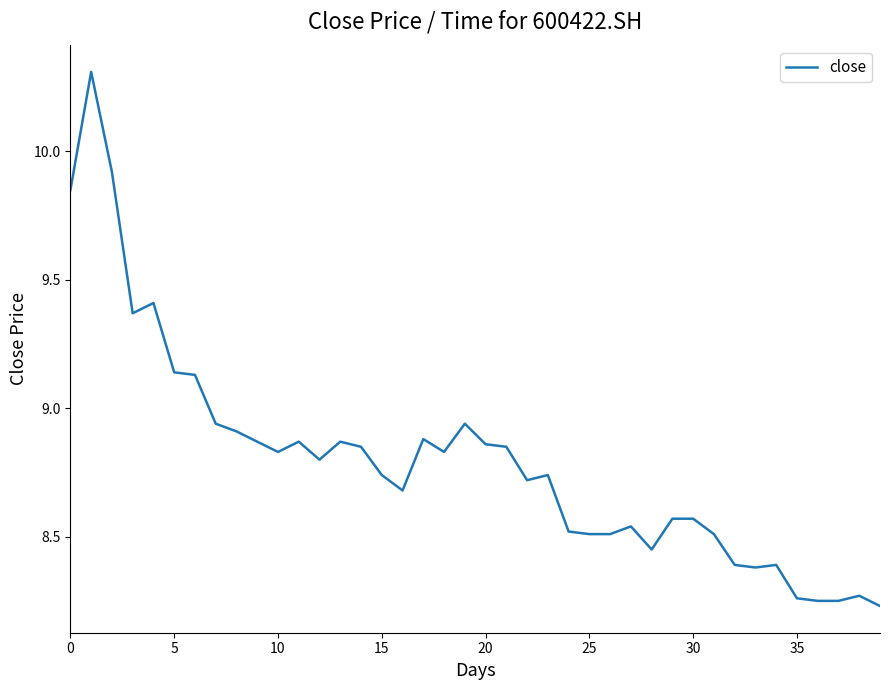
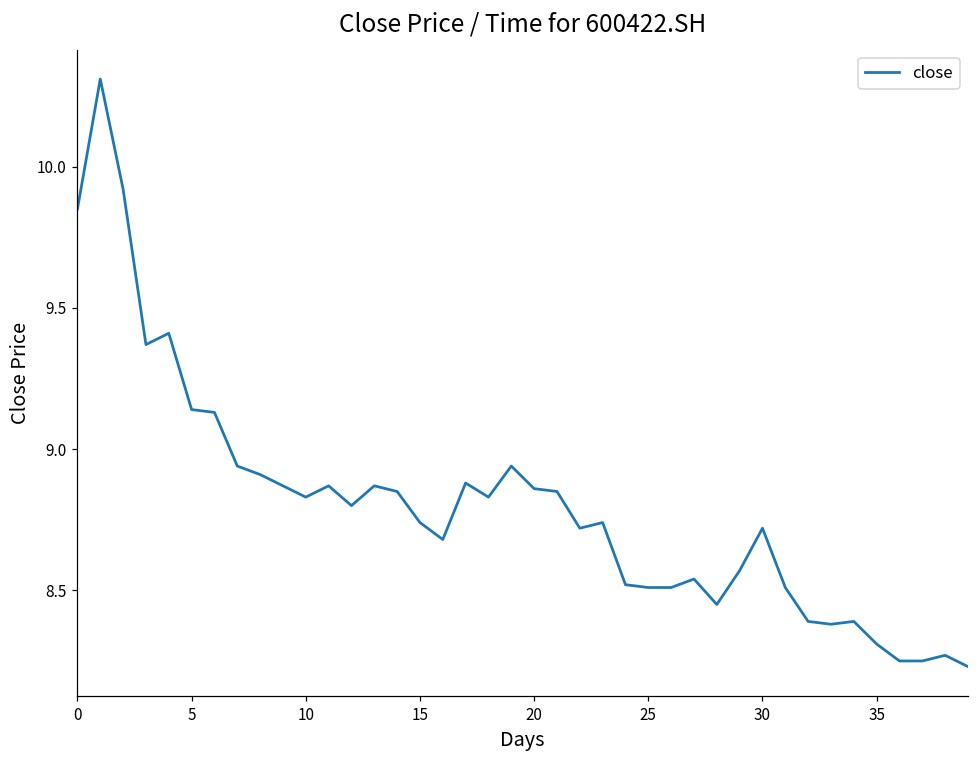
  {
    "0": 9.85,
    "5": 9.14,
    "10": 8.83,
    "15": 8.74,
    "20": 8.86,
    "25": 8.51,
-   "30": 8.57,
-   "35": 8.26
+   "30": 8.72,
+   "35": 8.31
  }
